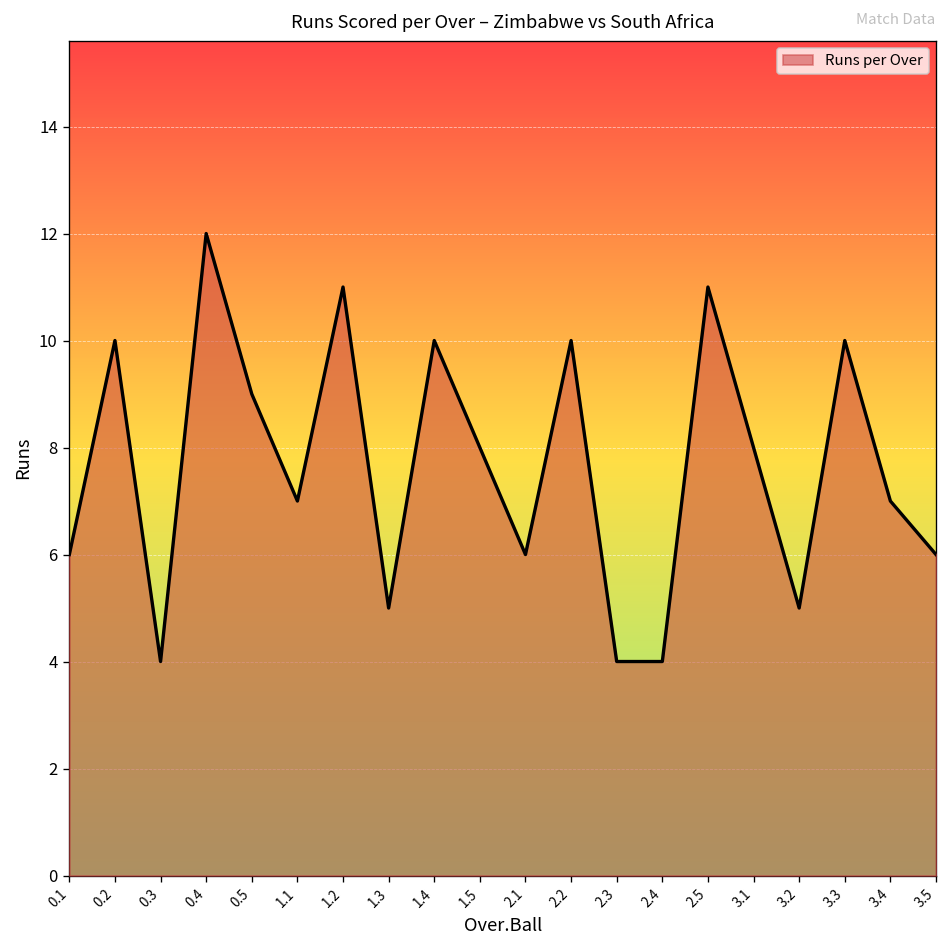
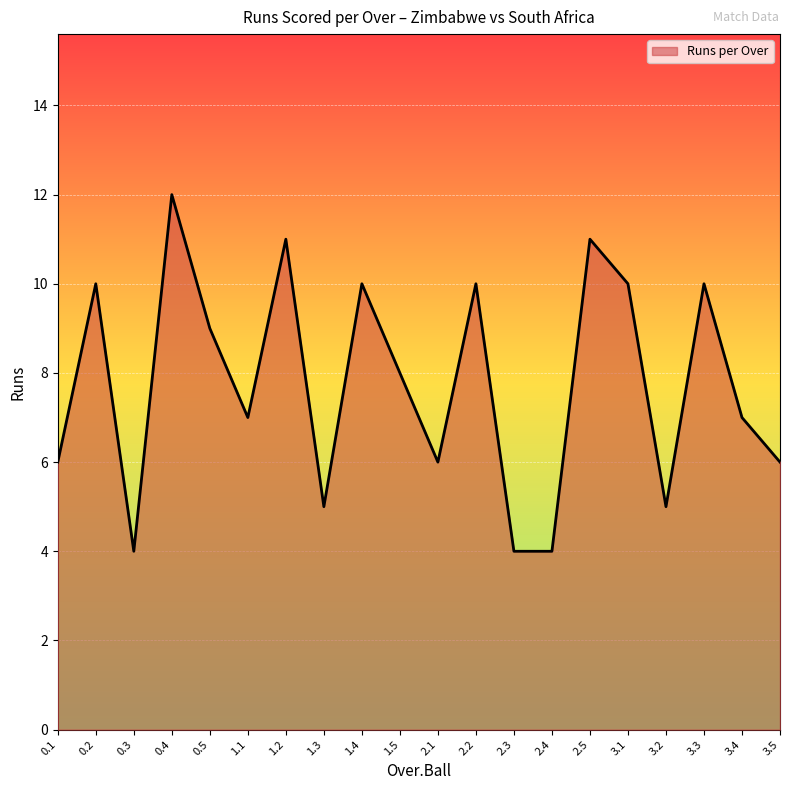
  {
    "0.1": 6,
    "0.2": 10,
    "0.3": 4,
    "0.4": 12,
    "0.5": 9,
    "1.1": 7,
    "1.2": 11,
    "1.3": 5,
    "1.4": 10,
    "1.5": 8,
    "2.1": 6,
    "2.2": 10,
    "2.3": 4,
    "2.4": 4,
    "2.5": 11,
-   "3.1": 8,
+   "3.1": 10,
    "3.2": 5,
    "3.3": 10,
    "3.4": 7,
    "3.5": 6
  }
